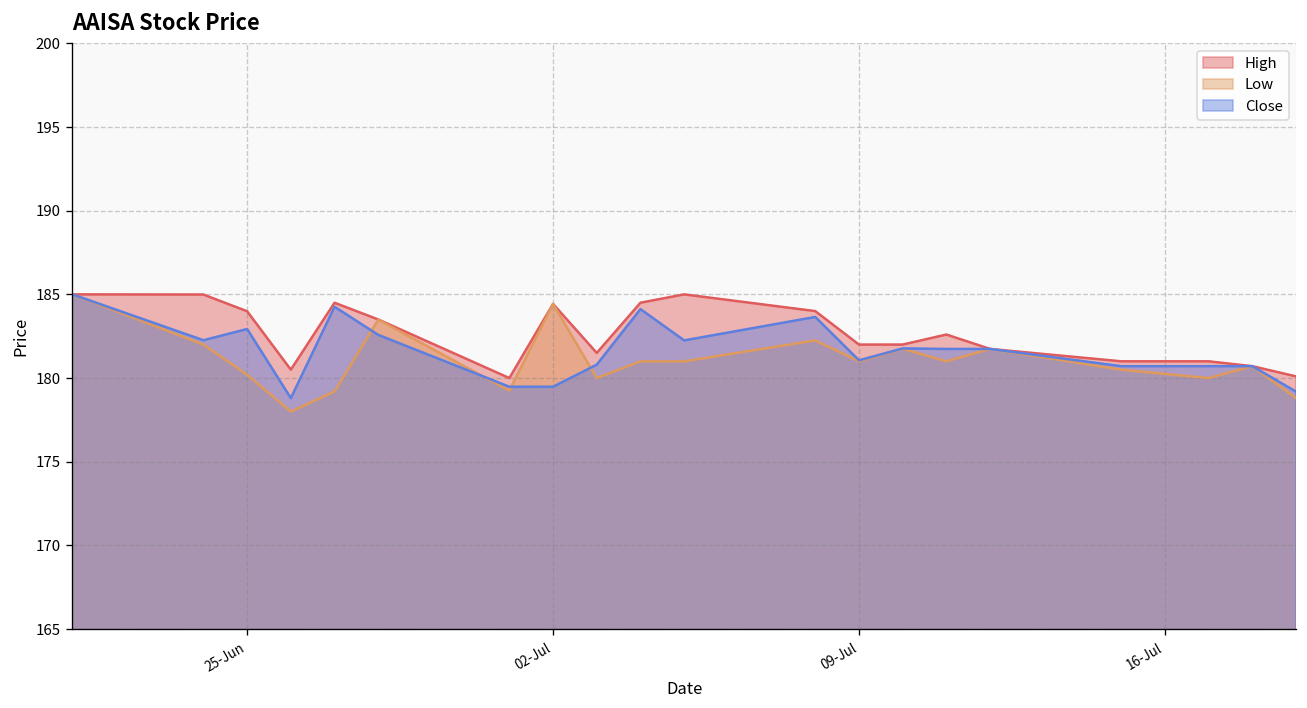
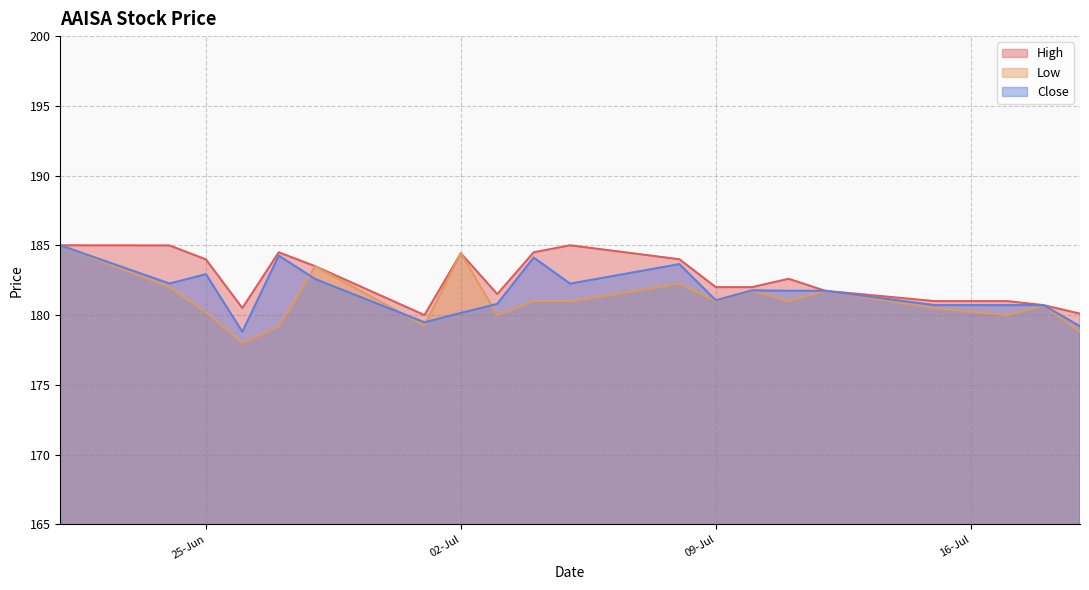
  {
    "Close": {
      "25-Jun": 182.9,
-     "02-Jul": 179.5
+     "02-Jul": 180.2
    }
  }
